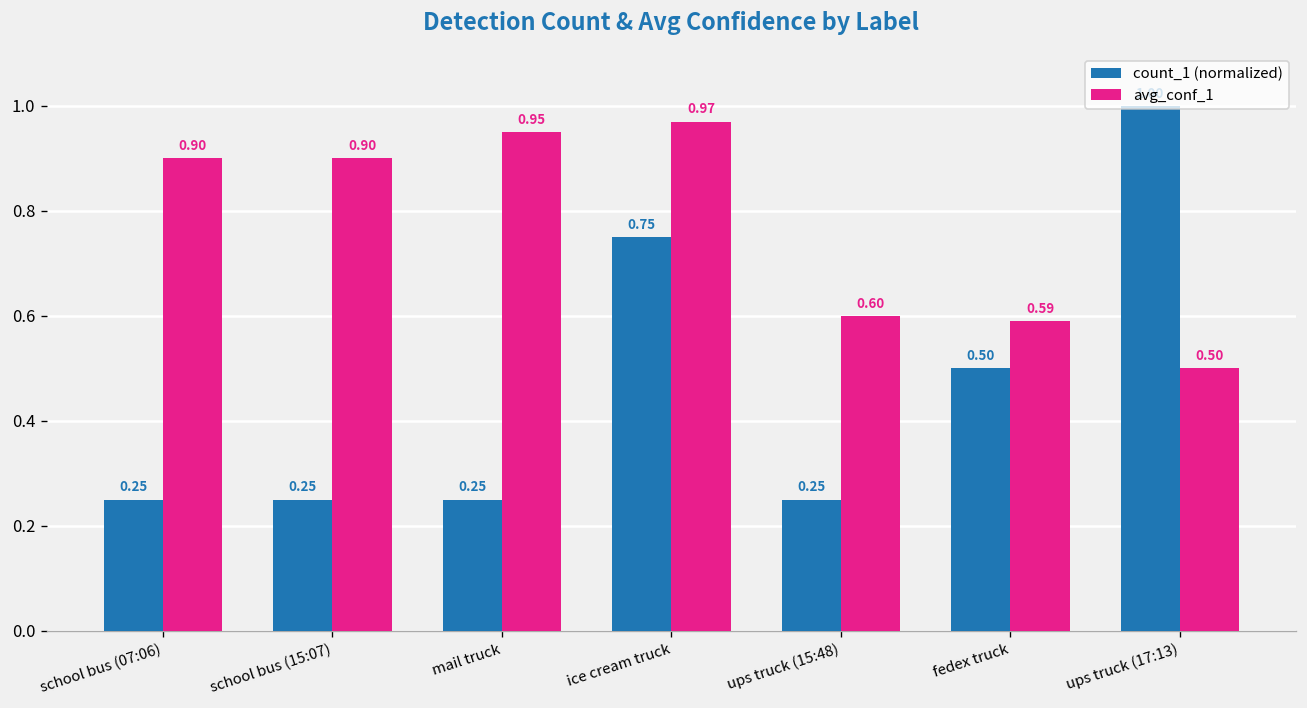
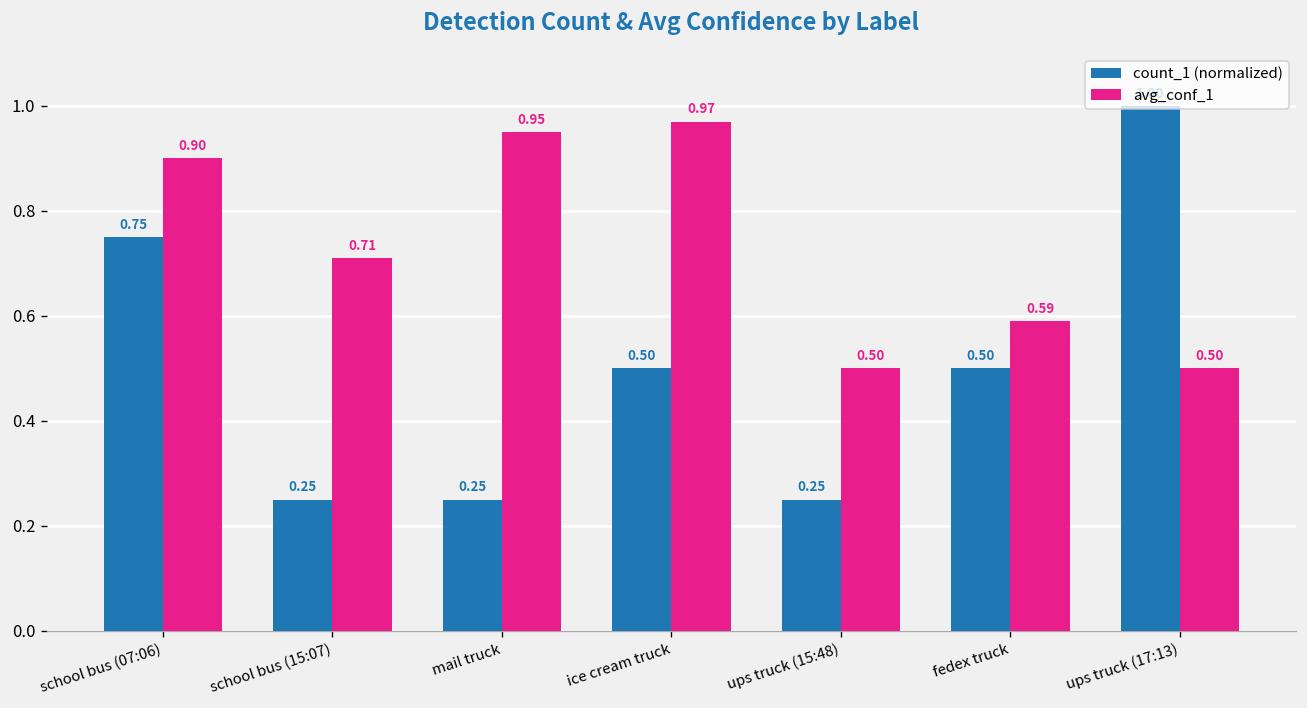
  {
    "count_1 (normalized)": {
-     "school bus (07:06)": 0.25,
+     "school bus (07:06)": 0.75,
      "school bus (15:07)": 0.25,
      "mail truck": 0.25,
-     "ice cream truck": 0.75,
+     "ice cream truck": 0.50,
      "ups truck (15:48)": 0.25,
      "fedex truck": 0.50
    },
    "avg_conf_1": {
      "school bus (07:06)": 0.90,
-     "school bus (15:07)": 0.90,
+     "school bus (15:07)": 0.71,
      "mail truck": 0.95,
      "ice cream truck": 0.97,
-     "ups truck (15:48)": 0.60,
+     "ups truck (15:48)": 0.50,
      "fedex truck": 0.59,
      "ups truck (17:13)": 0.50
    }
  }
